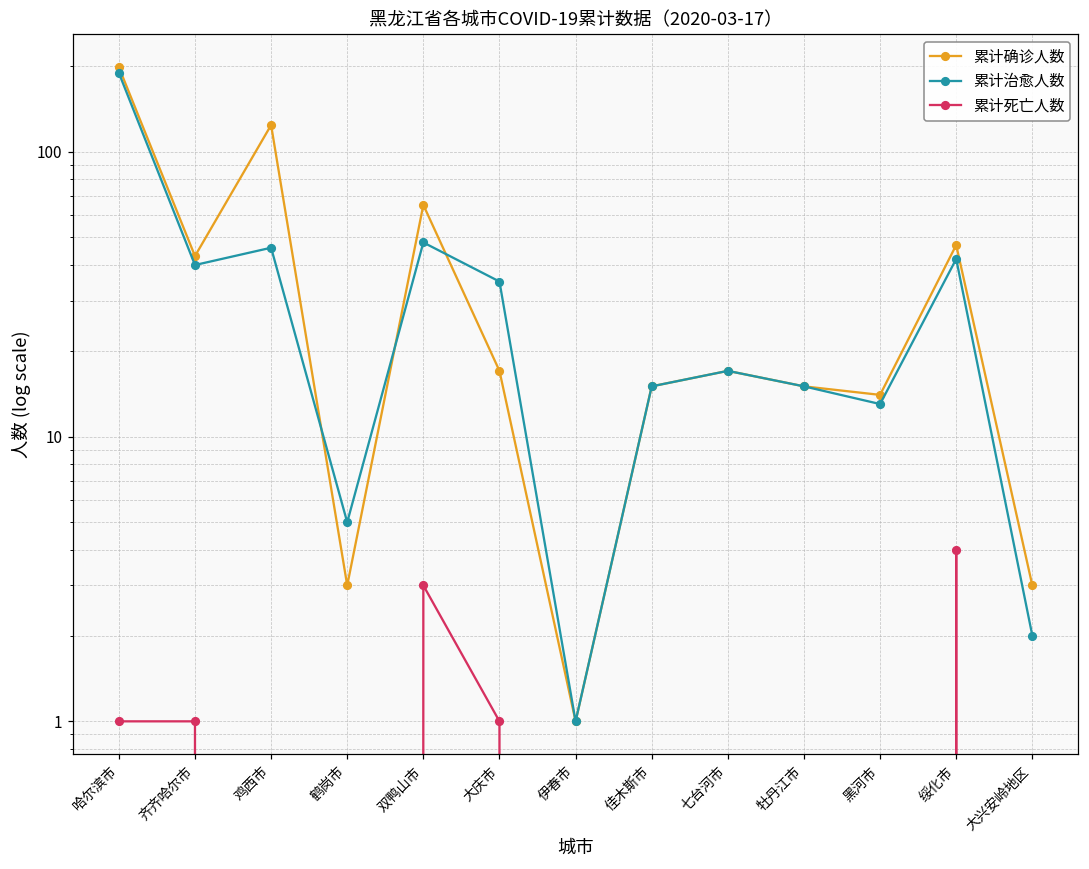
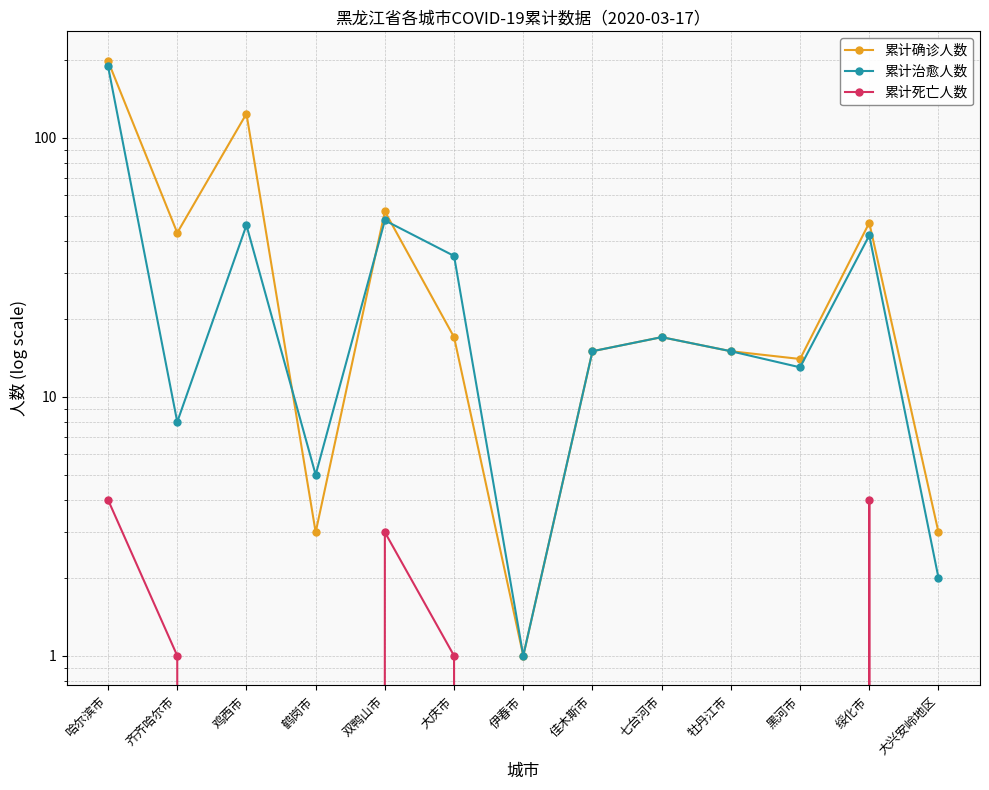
  {
    "累计确诊人数": {
      "哈尔滨市": 200,
      "齐齐哈尔市": 43,
      "鸡西市": 120,
      "鹤岗市": 3,
-     "双鸭山市": 65,
+     "双鸭山市": 52,
      "大庆市": 17,
      "黑河市": 14,
      "绥化市": 47,
      "大兴安岭地区": 3
    },
    "累计治愈人数": {
      "哈尔滨市": 190,
-     "齐齐哈尔市": 40,
+     "齐齐哈尔市": 8,
      "鸡西市": 46,
      "鹤岗市": 5,
      "双鸭山市": 48,
      "大庆市": 35,
      "黑河市": 13,
      "绥化市": 42,
      "大兴安岭地区": 2
    },
    "累计死亡人数": {
-     "哈尔滨市": 1,
+     "哈尔滨市": 4,
      "齐齐哈尔市": 1,
      "双鸭山市": 3,
      "大庆市": 1,
      "绥化市": 4
    }
  }
